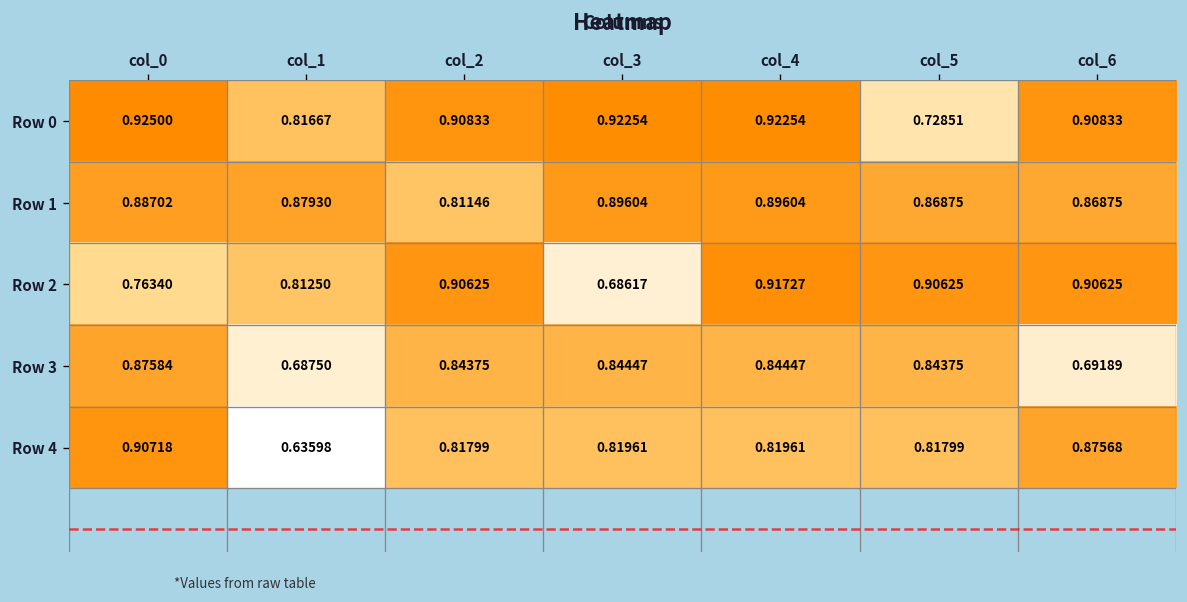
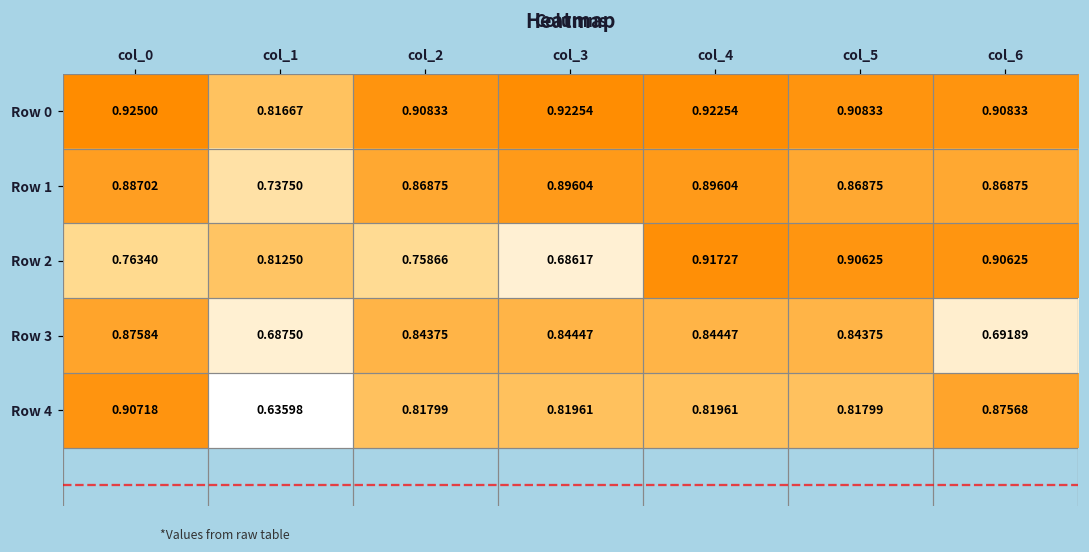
  {
    "Row 0": {
      "col_0": 0.92500,
      "col_1": 0.81667,
      "col_2": 0.90833,
      "col_3": 0.92254,
      "col_4": 0.92254,
-     "col_5": 0.72851,
+     "col_5": 0.90833,
      "col_6": 0.90833
    },
    "Row 1": {
      "col_0": 0.88702,
-     "col_1": 0.87930,
-     "col_2": 0.81146,
+     "col_1": 0.73750,
+     "col_2": 0.86875,
      "col_3": 0.89604,
      "col_4": 0.89604,
      "col_5": 0.86875,
      "col_6": 0.86875
    },
    "Row 2": {
      "col_0": 0.76340,
      "col_1": 0.81250,
-     "col_2": 0.90625,
+     "col_2": 0.75866,
      "col_3": 0.68617,
      "col_4": 0.91727,
      "col_5": 0.90625,
      "col_6": 0.90625
    },
    "Row 3": {
      "col_0": 0.87584,
      "col_1": 0.68750,
      "col_2": 0.84375,
      "col_3": 0.84447,
      "col_4": 0.84447,
      "col_5": 0.84375,
      "col_6": 0.69189
    },
    "Row 4": {
      "col_0": 0.90718,
      "col_1": 0.63598,
      "col_2": 0.81799,
      "col_3": 0.81961,
      "col_4": 0.81961,
      "col_5": 0.81799,
      "col_6": 0.87568
    }
  }
